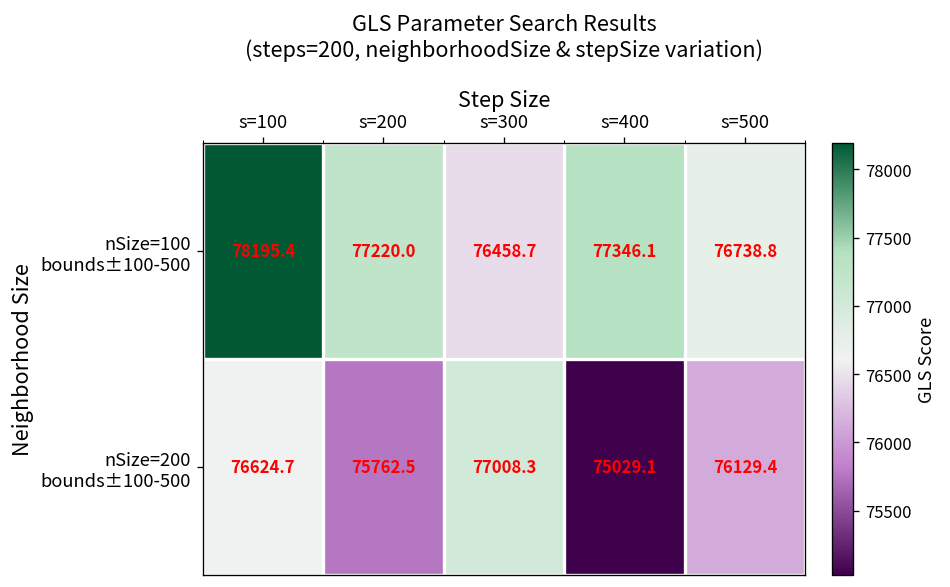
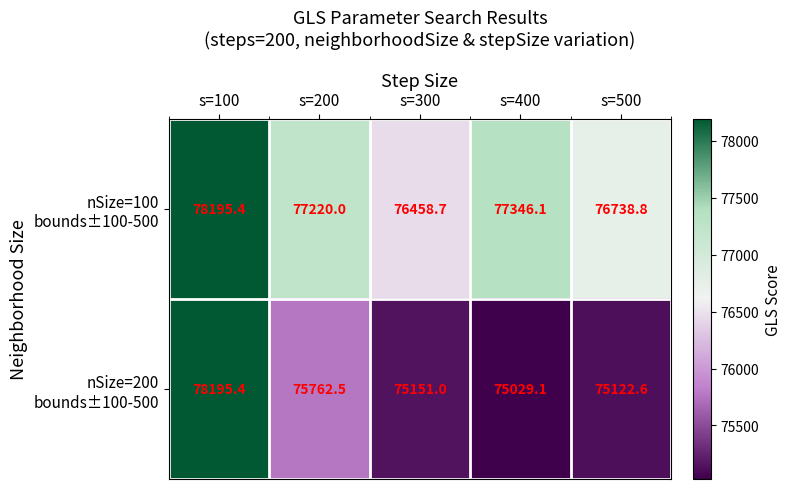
  {
    "nSize=100 bounds±100-500": {
      "s=100": 78195.4,
      "s=200": 77220.0,
      "s=300": 76458.7,
      "s=400": 77346.1,
      "s=500": 76738.8
    },
    "nSize=200 bounds±100-500": {
-     "s=100": 76624.7,
+     "s=100": 78195.4,
      "s=200": 75762.5,
-     "s=300": 77008.3,
+     "s=300": 75151.0,
      "s=400": 75029.1,
-     "s=500": 76129.4
+     "s=500": 75122.6
    }
  }
